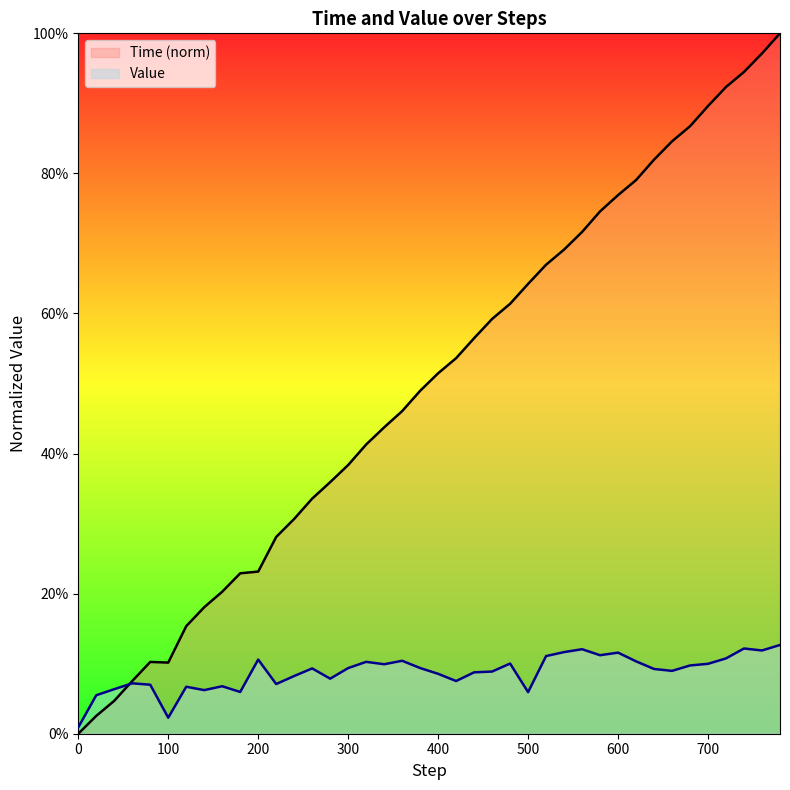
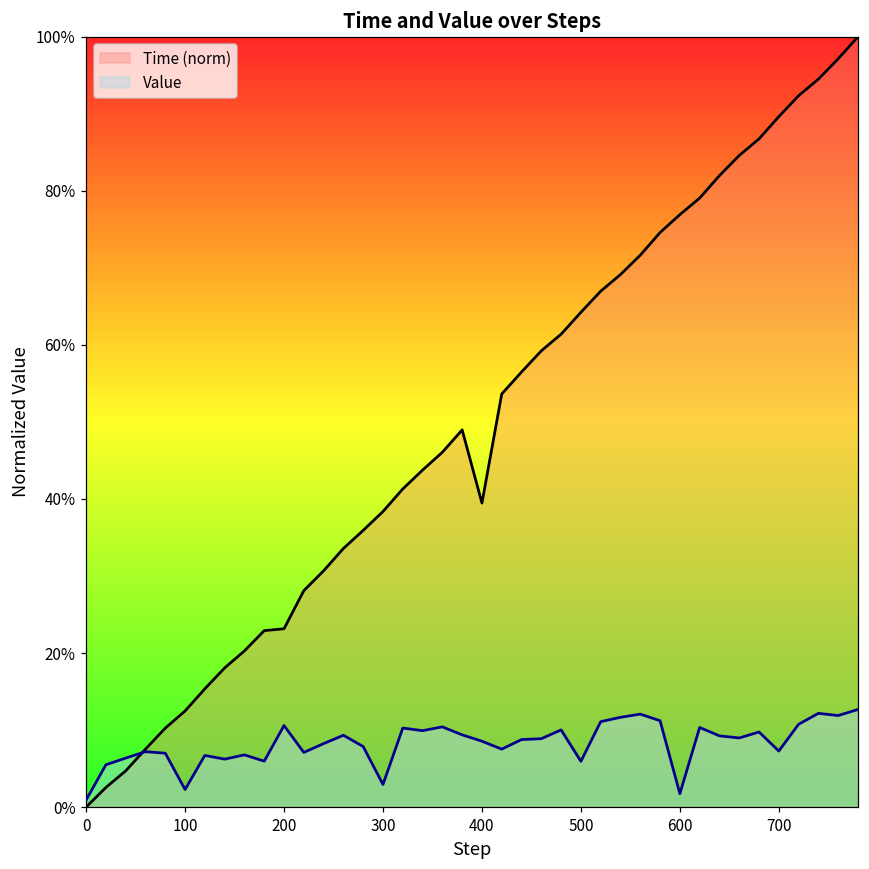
  {
    "Time (norm)": {
      "0": "0%",
-     "100": "10%",
+     "100": "12%",
      "200": "23%",
      "300": "38%",
-     "400": "51%",
+     "400": "39%",
      "500": "64%",
      "600": "77%",
      "700": "90%"
    },
    "Value": {
      "0": "1%",
      "100": "2%",
      "200": "11%",
-     "300": "9%",
+     "300": "3%",
      "400": "9%",
      "500": "6%",
-     "600": "12%",
-     "700": "10%"
+     "600": "2%",
+     "700": "7%"
    }
  }
